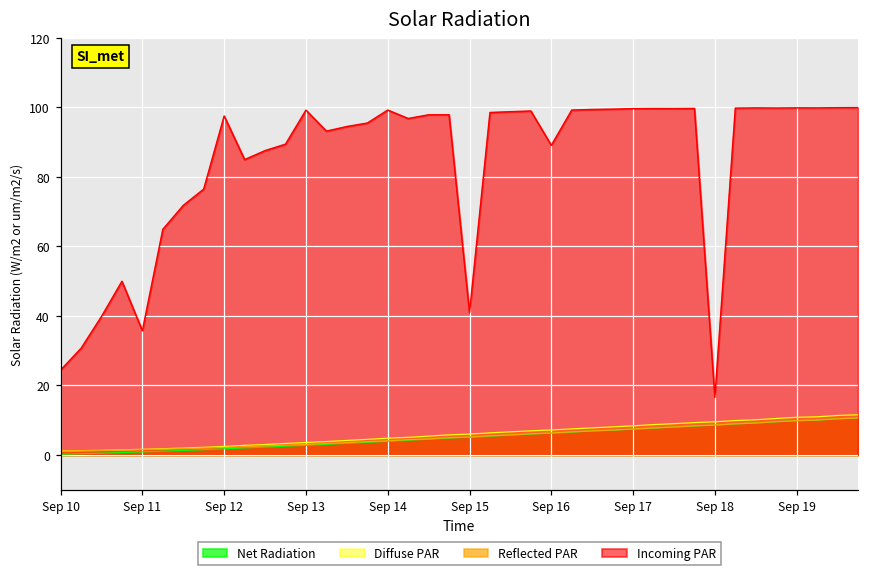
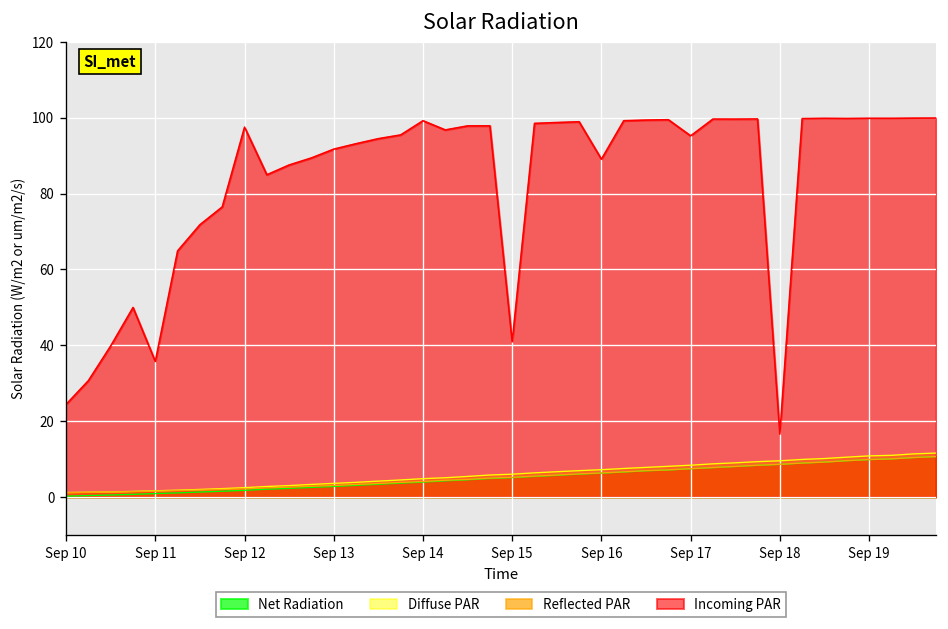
  {
    "Net Radiation": {
      "Sep 10": 0
    },
    "Diffuse PAR": {
      "Sep 15": 6,
      "Sep 16": 7,
      "Sep 17": 8,
      "Sep 18": 10,
      "Sep 19": 11
    },
    "Incoming PAR": {
      "Sep 10": 24,
      "Sep 11": 36,
      "Sep 12": 98,
-     "Sep 13": 99,
+     "Sep 13": 92,
      "Sep 14": 99,
      "Sep 15": 41,
      "Sep 16": 89,
-     "Sep 17": 100,
+     "Sep 17": 95,
      "Sep 18": 17,
      "Sep 19": 100
    }
  }
